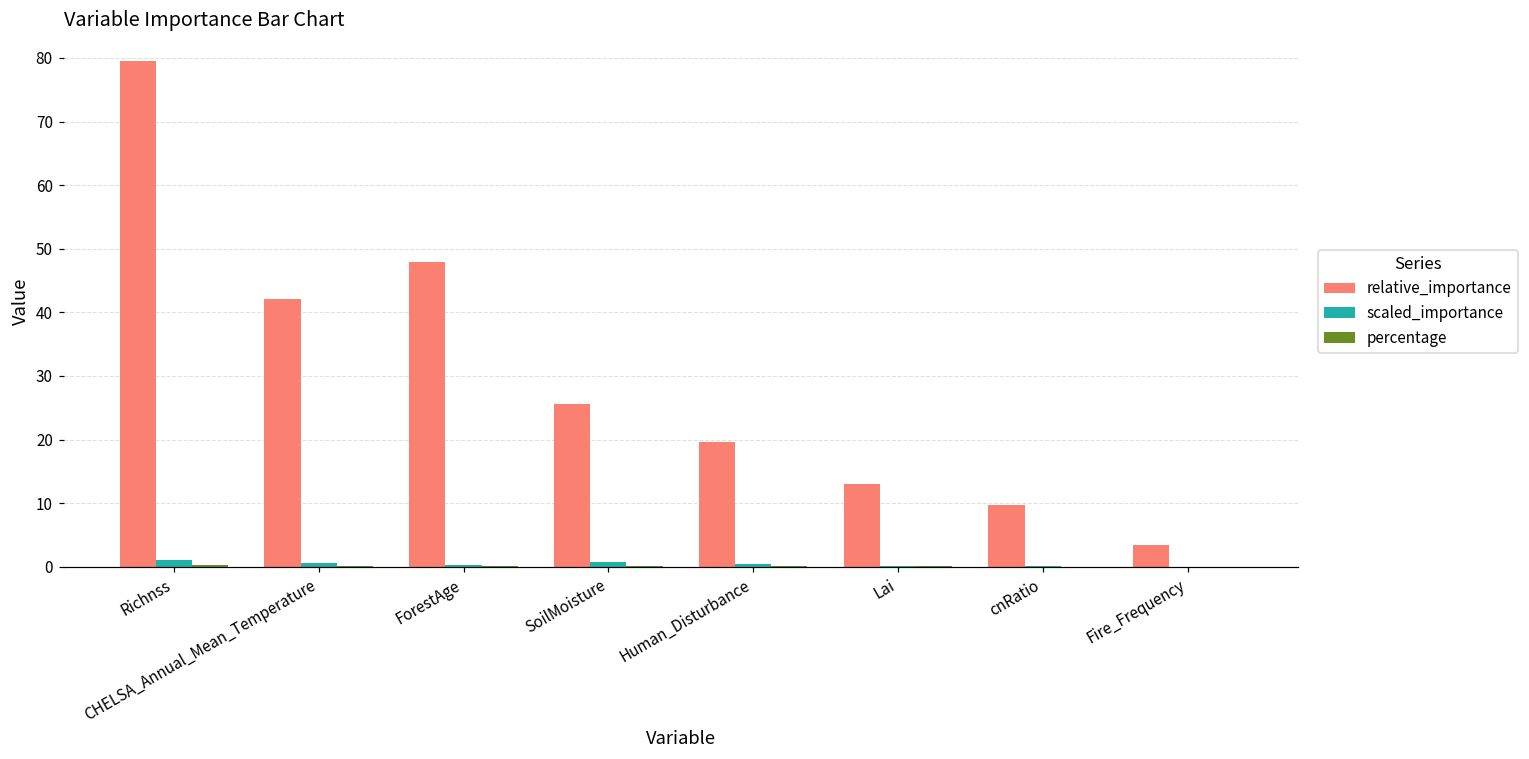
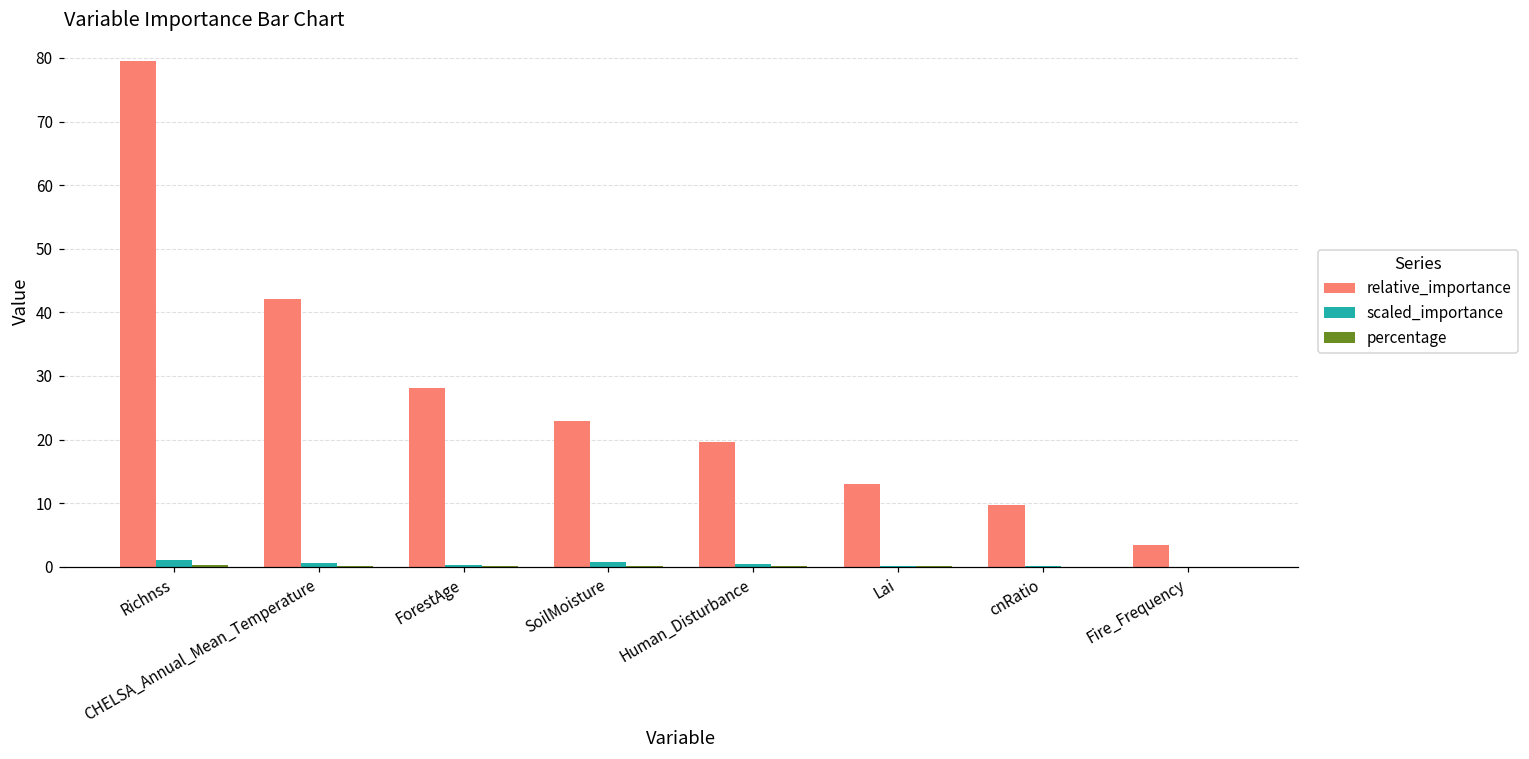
  {
    "relative_importance": {
      "Richnss": 80,
      "CHELSA_Annual_Mean_Temperature": 42,
-     "ForestAge": 48,
-     "SoilMoisture": 26,
+     "ForestAge": 28,
+     "SoilMoisture": 23,
      "Human_Disturbance": 20,
      "Lai": 13,
      "cnRatio": 10,
      "Fire_Frequency": 3
    },
    "scaled_importance": {
      "Richnss": 1,
      "CHELSA_Annual_Mean_Temperature": 1,
      "SoilMoisture": 1
    }
  }
